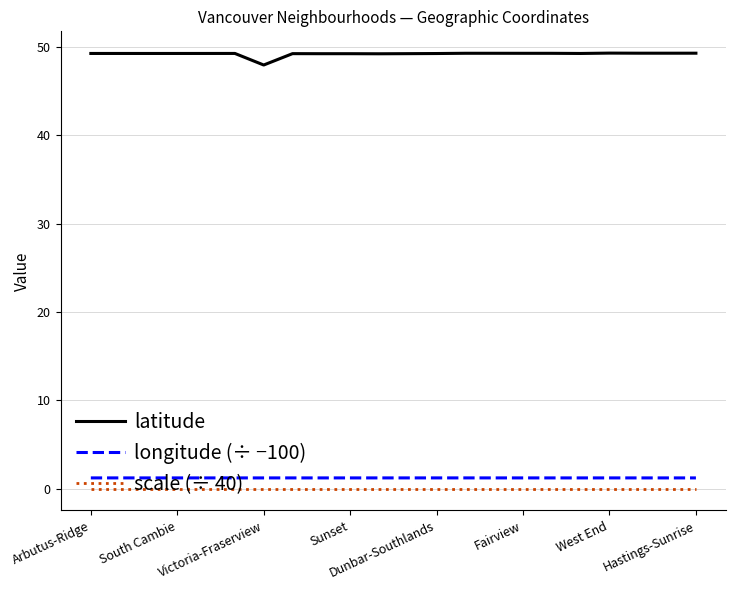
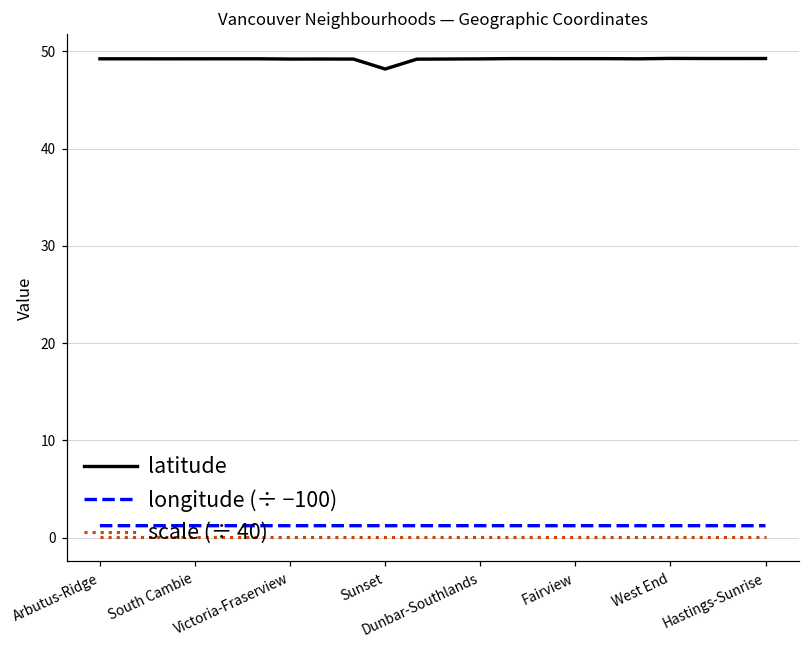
  {
    "latitude": {
      "Arbutus-Ridge": 49,
      "South Cambie": 49,
-     "Victoria-Fraserview": 48,
-     "Sunset": 49,
+     "Victoria-Fraserview": 49,
+     "Sunset": 48,
      "Dunbar-Southlands": 49,
      "Fairview": 49,
      "West End": 49,
      "Hastings-Sunrise": 49
    },
    "longitude (÷ −100)": {
      "Arbutus-Ridge": 1,
      "South Cambie": 1,
      "Victoria-Fraserview": 1,
      "Sunset": 1,
      "Dunbar-Southlands": 1,
      "Fairview": 1,
      "West End": 1,
      "Hastings-Sunrise": 1
    },
    "scale (÷ 40)": {
      "Arbutus-Ridge": 0,
      "South Cambie": 0,
      "Victoria-Fraserview": 0,
      "Sunset": 0,
      "Dunbar-Southlands": 0,
      "Fairview": 0,
      "West End": 0,
      "Hastings-Sunrise": 0
    }
  }
